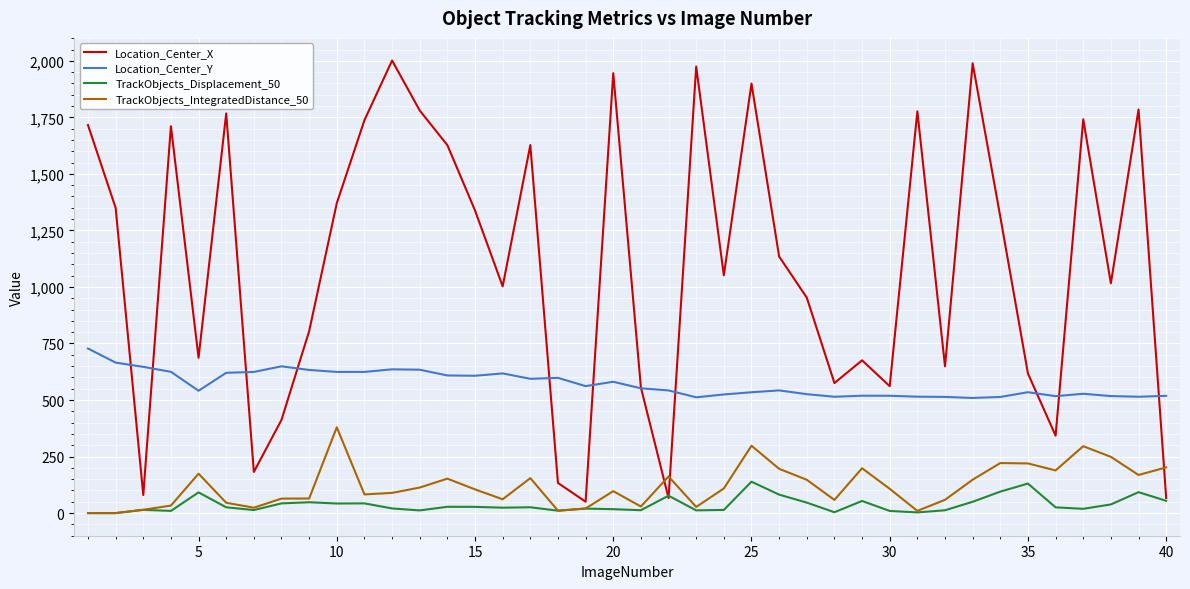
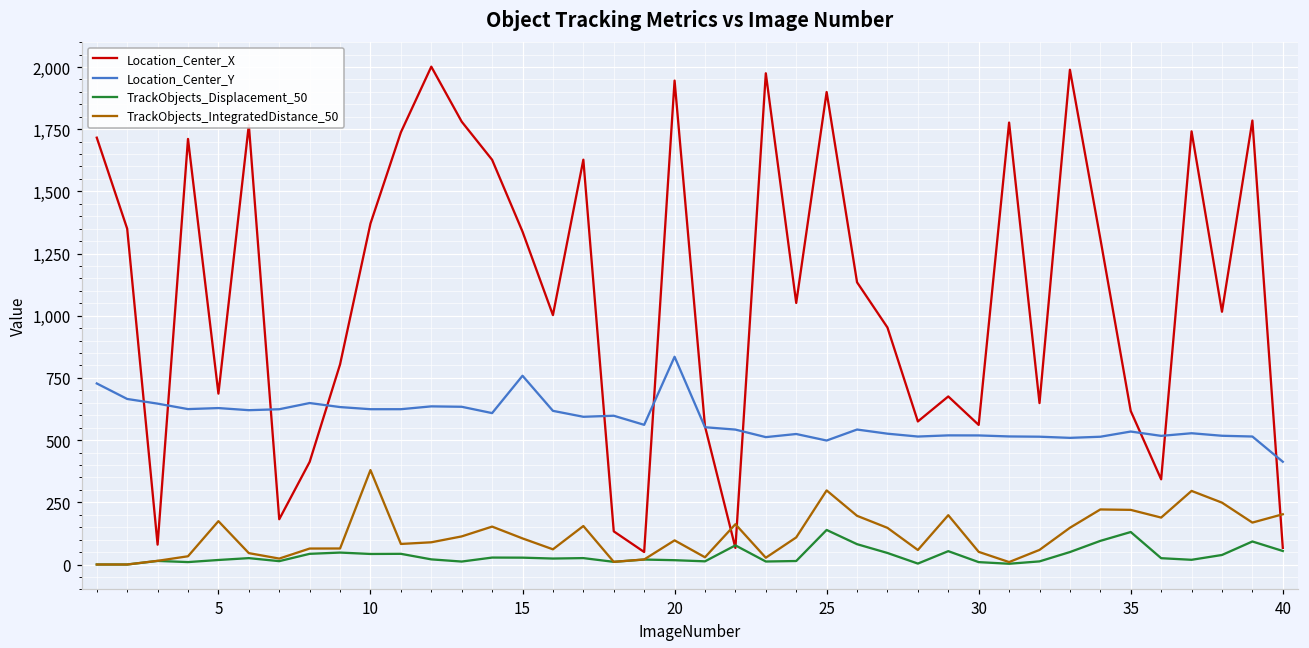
  {
    "Location_Center_X": {
      "5": "690",
      "10": "1,370",
      "15": "1,340",
      "20": "1,950",
      "25": "1,900",
      "30": "560",
      "35": "620",
      "40": "70"
    },
    "Location_Center_Y": {
-     "5": "540",
+     "5": "630",
      "10": "620",
-     "15": "610",
-     "20": "580",
-     "25": "530",
+     "15": "760",
+     "20": "840",
+     "25": "500",
      "30": "520",
      "35": "530",
-     "40": "520"
+     "40": "410"
    },
    "TrackObjects_Displacement_50": {
-     "5": "90",
+     "5": "20",
      "10": "40",
      "15": "30",
      "20": "20",
      "25": "140",
      "30": "10",
      "35": "130",
      "40": "50"
    },
    "TrackObjects_IntegratedDistance_50": {
      "5": "170",
      "10": "380",
      "15": "100",
      "20": "100",
      "25": "300",
-     "30": "110",
+     "30": "50",
      "35": "220",
      "40": "200"
    }
  }
